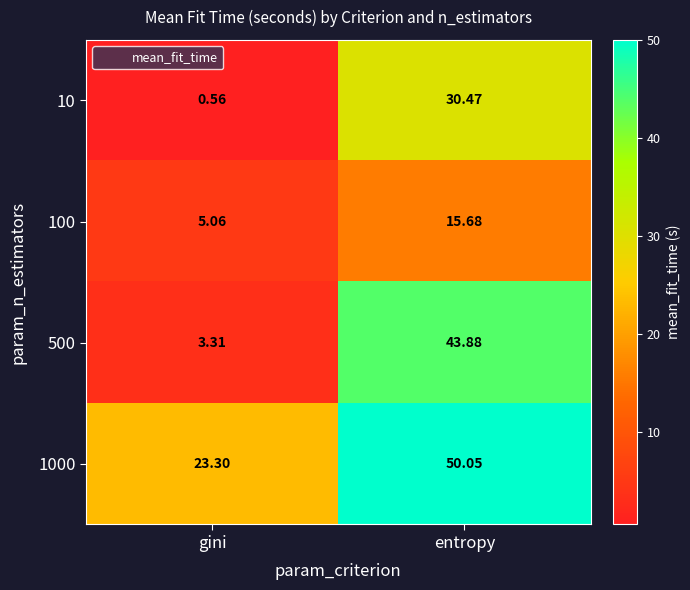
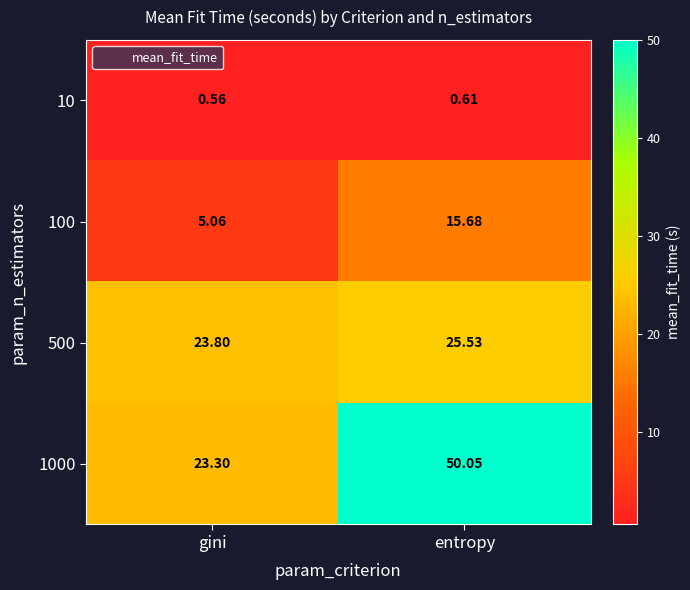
  {
    "10": {
      "gini": 0.56,
-     "entropy": 30.47
+     "entropy": 0.61
    },
    "100": {
      "gini": 5.06,
      "entropy": 15.68
    },
    "500": {
-     "gini": 3.31,
-     "entropy": 43.88
+     "gini": 23.80,
+     "entropy": 25.53
    },
    "1000": {
      "gini": 23.30,
      "entropy": 50.05
    }
  }
